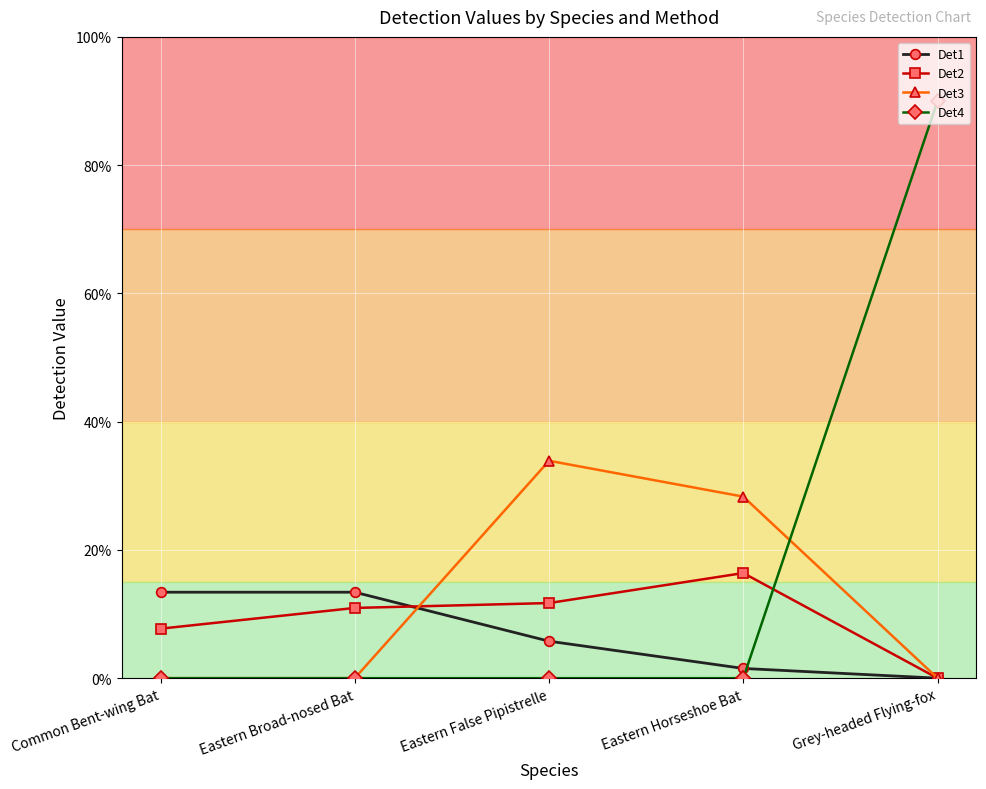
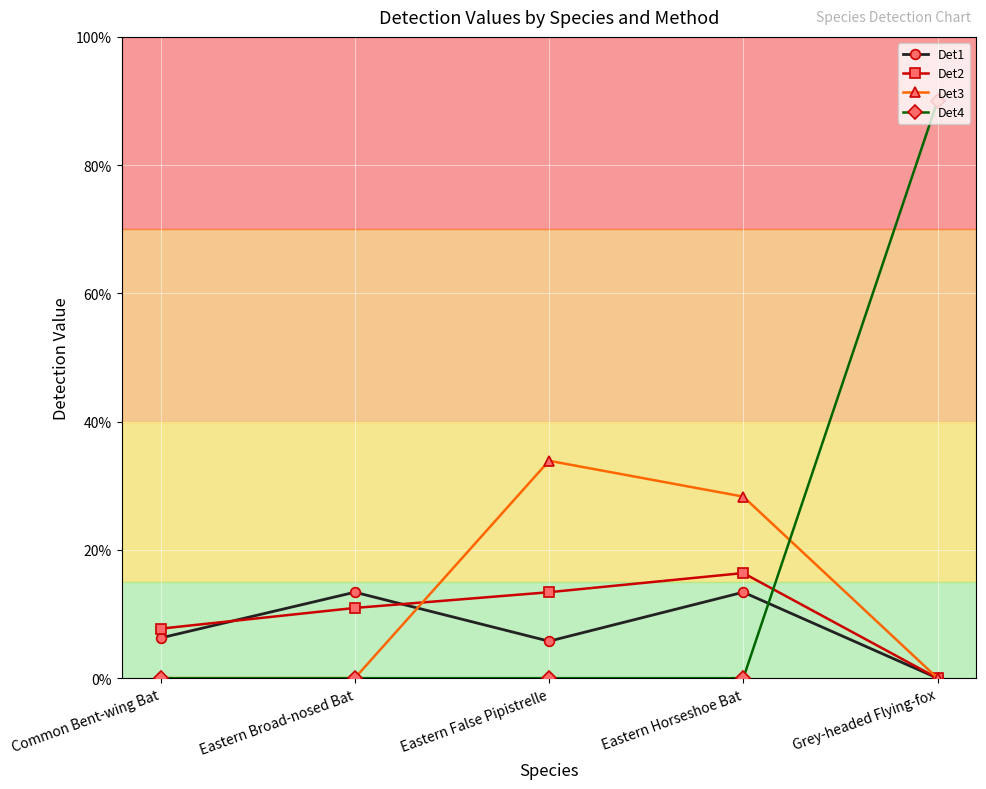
  {
    "Det1": {
-     "Common Bent-wing Bat": "13%",
+     "Common Bent-wing Bat": "6%",
      "Eastern Broad-nosed Bat": "13%",
      "Eastern False Pipistrelle": "6%",
-     "Eastern Horseshoe Bat": "2%"
+     "Eastern Horseshoe Bat": "13%"
    },
    "Det2": {
      "Common Bent-wing Bat": "8%",
      "Eastern Broad-nosed Bat": "11%",
-     "Eastern False Pipistrelle": "12%",
+     "Eastern False Pipistrelle": "13%",
      "Eastern Horseshoe Bat": "16%"
    },
    "Det3": {
      "Eastern False Pipistrelle": "34%",
      "Eastern Horseshoe Bat": "28%"
    },
    "Det4": {
      "Eastern False Pipistrelle": "0%",
      "Eastern Horseshoe Bat": "0%"
    }
  }
